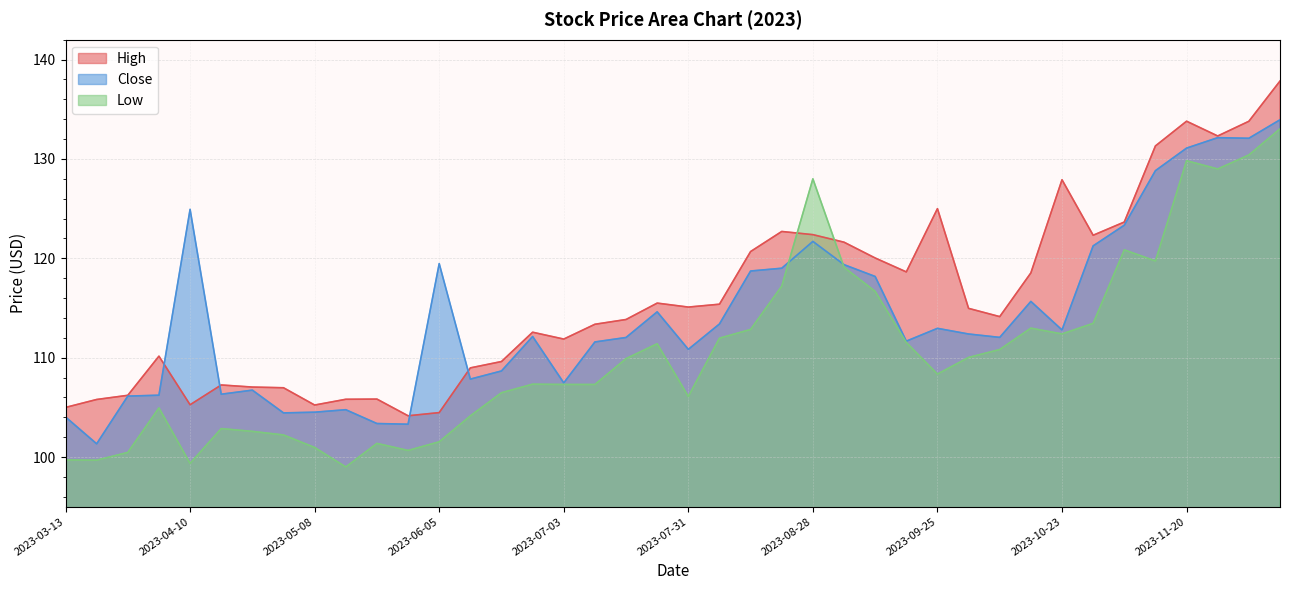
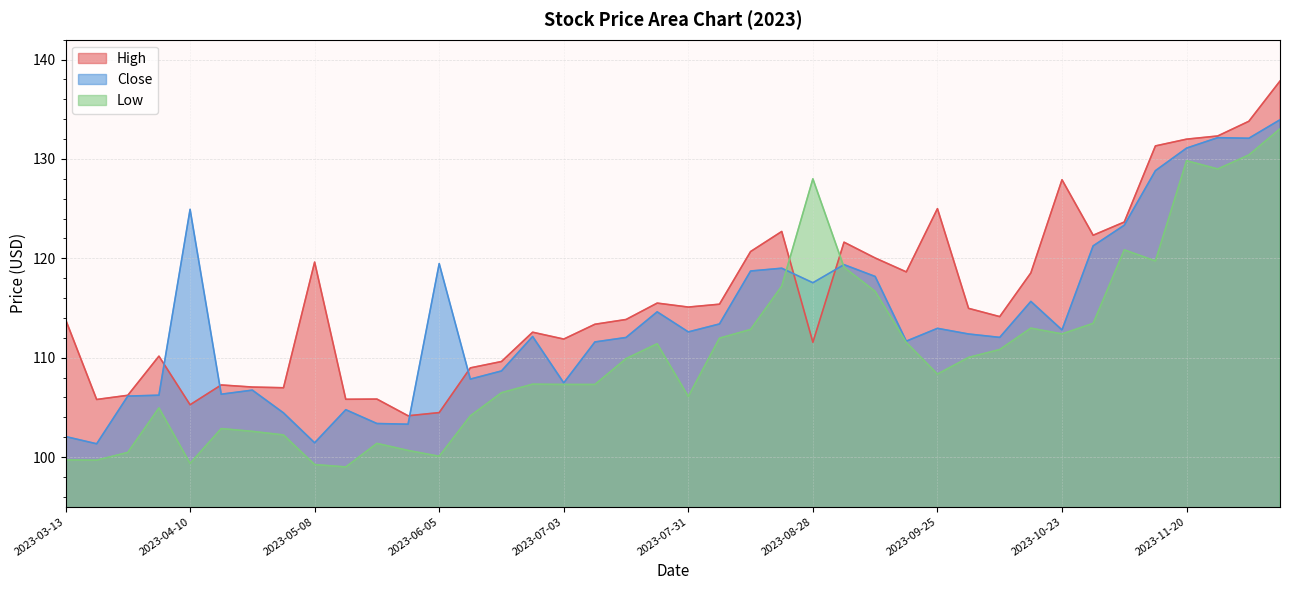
  {
    "High": {
-     "2023-03-13": 105,
+     "2023-03-13": 114,
      "2023-04-10": 105,
-     "2023-05-08": 105,
+     "2023-05-08": 120,
      "2023-06-05": 104,
      "2023-07-03": 112,
      "2023-07-31": 115,
-     "2023-08-28": 122,
+     "2023-08-28": 112,
      "2023-09-25": 125,
      "2023-10-23": 128,
-     "2023-11-20": 134
+     "2023-11-20": 132
    },
    "Close": {
-     "2023-03-13": 104,
+     "2023-03-13": 102,
      "2023-04-10": 125,
-     "2023-05-08": 105,
+     "2023-05-08": 101,
      "2023-06-05": 119,
-     "2023-07-31": 111,
-     "2023-08-28": 122,
+     "2023-07-31": 113,
+     "2023-08-28": 118,
      "2023-09-25": 113,
      "2023-10-23": 113,
      "2023-11-20": 131
    },
    "Low": {
      "2023-03-13": 100,
      "2023-04-10": 99,
-     "2023-05-08": 101,
-     "2023-06-05": 102,
+     "2023-05-08": 99,
+     "2023-06-05": 100,
      "2023-07-31": 106,
      "2023-08-28": 128,
      "2023-09-25": 108,
      "2023-10-23": 112,
      "2023-11-20": 130
    }
  }
